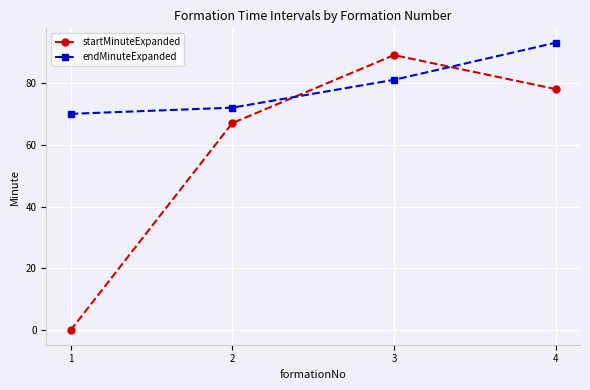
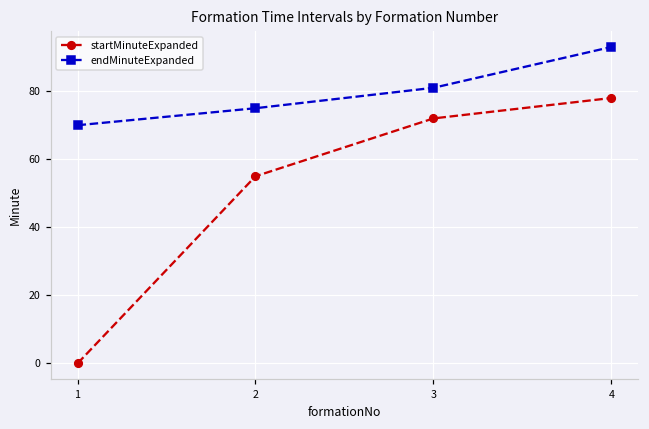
  {
    "startMinuteExpanded": {
      "1": 0,
-     "2": 67,
-     "3": 89,
+     "2": 55,
+     "3": 72,
      "4": 78
    },
    "endMinuteExpanded": {
      "1": 70,
-     "2": 72,
+     "2": 75,
      "3": 81,
      "4": 93
    }
  }
